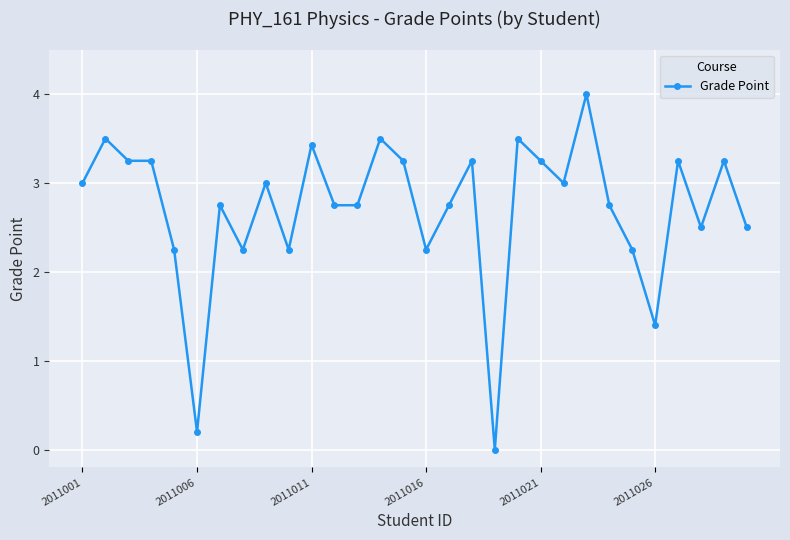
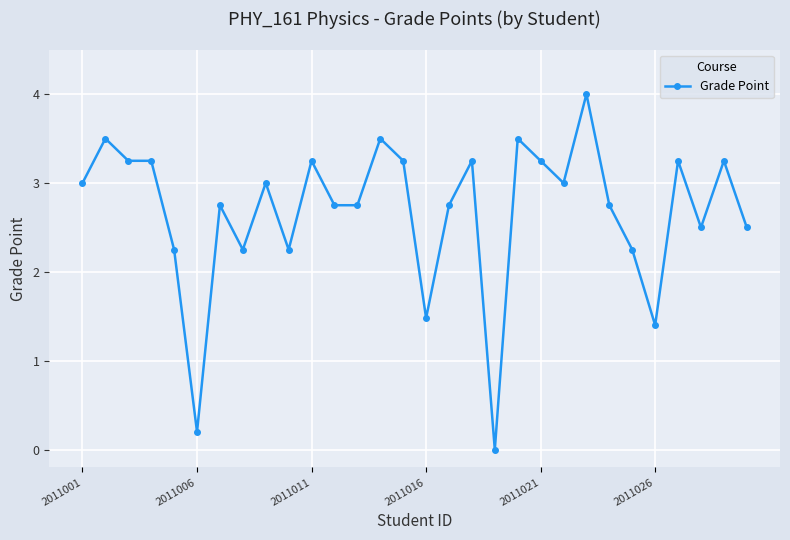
  {
    "2011001": 3.0,
    "2011006": 0.2,
-   "2011011": 3.4,
-   "2011016": 2.3,
+   "2011011": 3.3,
+   "2011016": 1.5,
    "2011021": 3.3,
    "2011026": 1.4
  }
